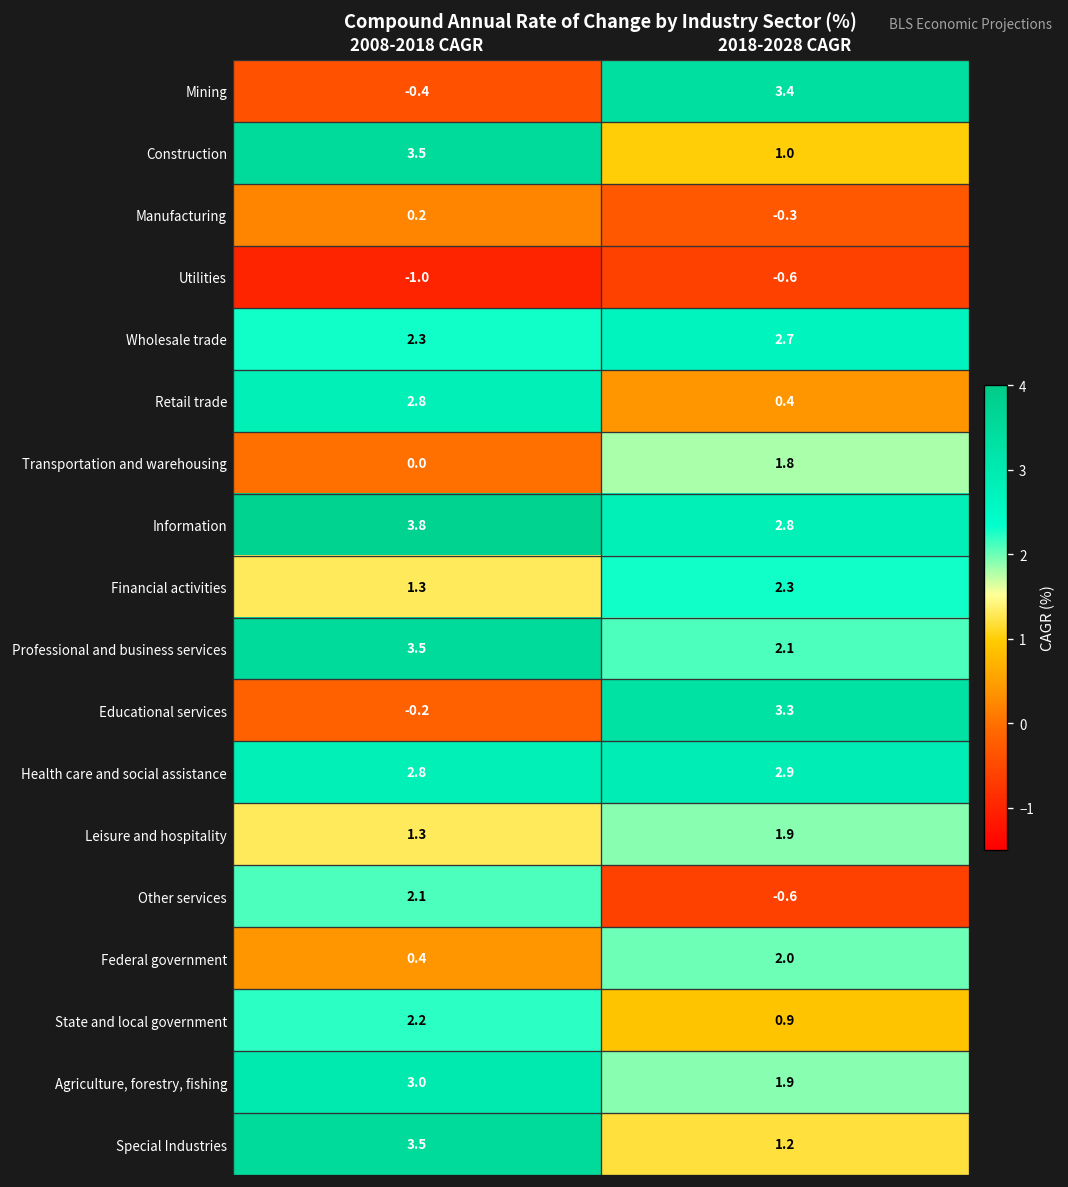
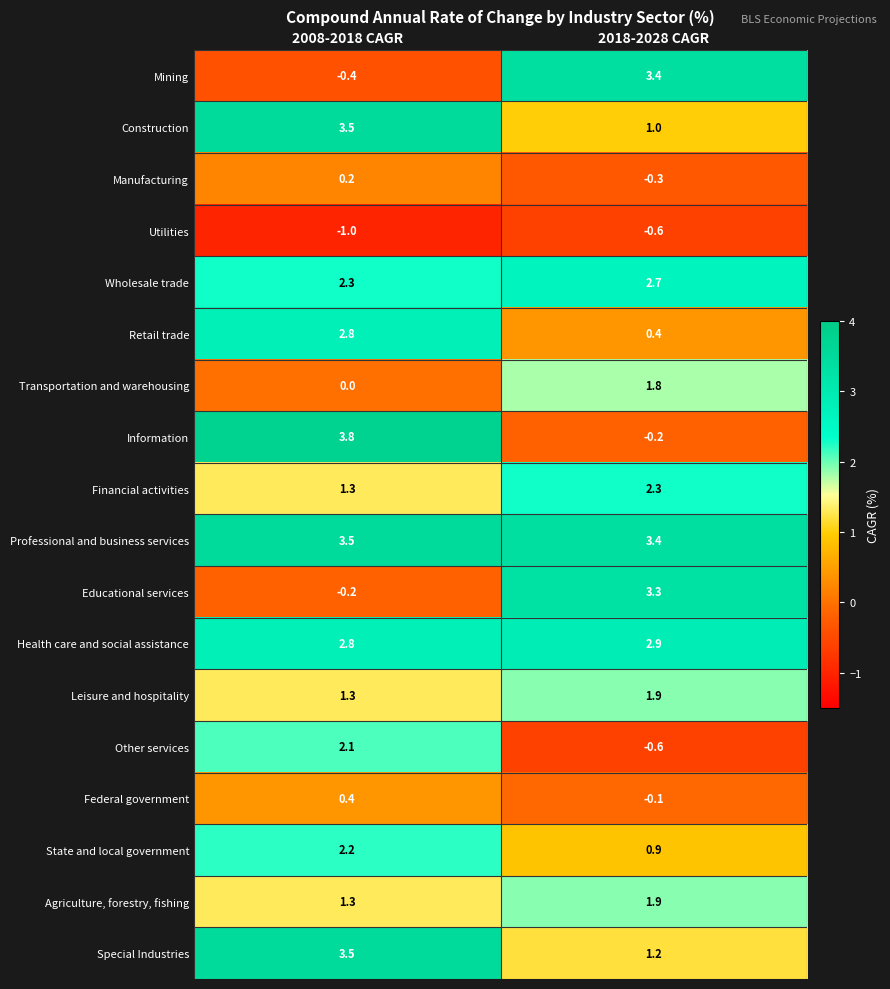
  {
    "Mining": {
      "2008-2018 CAGR": -0.4,
      "2018-2028 CAGR": 3.4
    },
    "Construction": {
      "2008-2018 CAGR": 3.5,
      "2018-2028 CAGR": 1.0
    },
    "Manufacturing": {
      "2008-2018 CAGR": 0.2,
      "2018-2028 CAGR": -0.3
    },
    "Utilities": {
      "2008-2018 CAGR": -1.0,
      "2018-2028 CAGR": -0.6
    },
    "Wholesale trade": {
      "2008-2018 CAGR": 2.3,
      "2018-2028 CAGR": 2.7
    },
    "Retail trade": {
      "2008-2018 CAGR": 2.8,
      "2018-2028 CAGR": 0.4
    },
    "Transportation and warehousing": {
      "2008-2018 CAGR": 0.0,
      "2018-2028 CAGR": 1.8
    },
    "Information": {
      "2008-2018 CAGR": 3.8,
-     "2018-2028 CAGR": 2.8
+     "2018-2028 CAGR": -0.2
    },
    "Financial activities": {
      "2008-2018 CAGR": 1.3,
      "2018-2028 CAGR": 2.3
    },
    "Professional and business services": {
      "2008-2018 CAGR": 3.5,
-     "2018-2028 CAGR": 2.1
+     "2018-2028 CAGR": 3.4
    },
    "Educational services": {
      "2008-2018 CAGR": -0.2,
      "2018-2028 CAGR": 3.3
    },
    "Health care and social assistance": {
      "2008-2018 CAGR": 2.8,
      "2018-2028 CAGR": 2.9
    },
    "Leisure and hospitality": {
      "2008-2018 CAGR": 1.3,
      "2018-2028 CAGR": 1.9
    },
    "Other services": {
      "2008-2018 CAGR": 2.1,
      "2018-2028 CAGR": -0.6
    },
    "Federal government": {
      "2008-2018 CAGR": 0.4,
-     "2018-2028 CAGR": 2.0
+     "2018-2028 CAGR": -0.1
    },
    "State and local government": {
      "2008-2018 CAGR": 2.2,
      "2018-2028 CAGR": 0.9
    },
    "Agriculture, forestry, fishing": {
-     "2008-2018 CAGR": 3.0,
+     "2008-2018 CAGR": 1.3,
      "2018-2028 CAGR": 1.9
    },
    "Special Industries": {
      "2008-2018 CAGR": 3.5,
      "2018-2028 CAGR": 1.2
    }
  }
